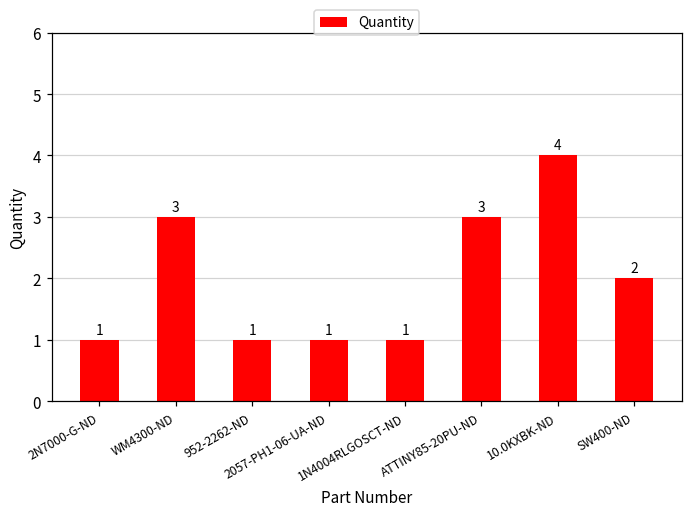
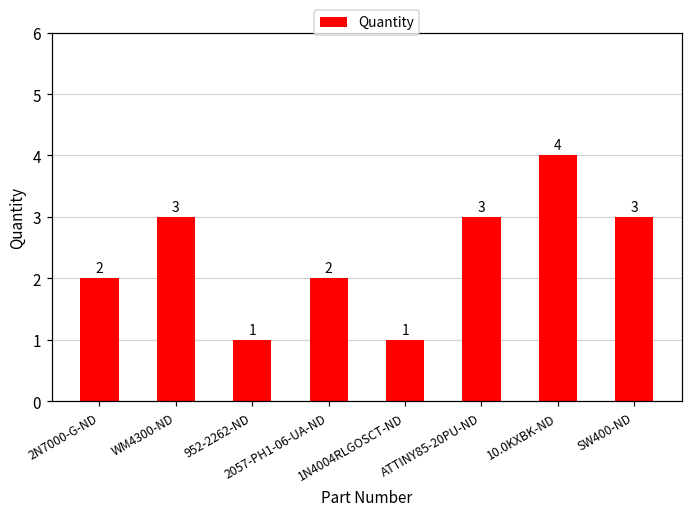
  {
-   "2N7000-G-ND": 1,
+   "2N7000-G-ND": 2,
    "WM4300-ND": 3,
    "952-2262-ND": 1,
-   "2057-PH1-06-UA-ND": 1,
+   "2057-PH1-06-UA-ND": 2,
    "1N4004RLGOSCT-ND": 1,
    "ATTINY85-20PU-ND": 3,
    "10.0KXBK-ND": 4,
-   "SW400-ND": 2
+   "SW400-ND": 3
  }
